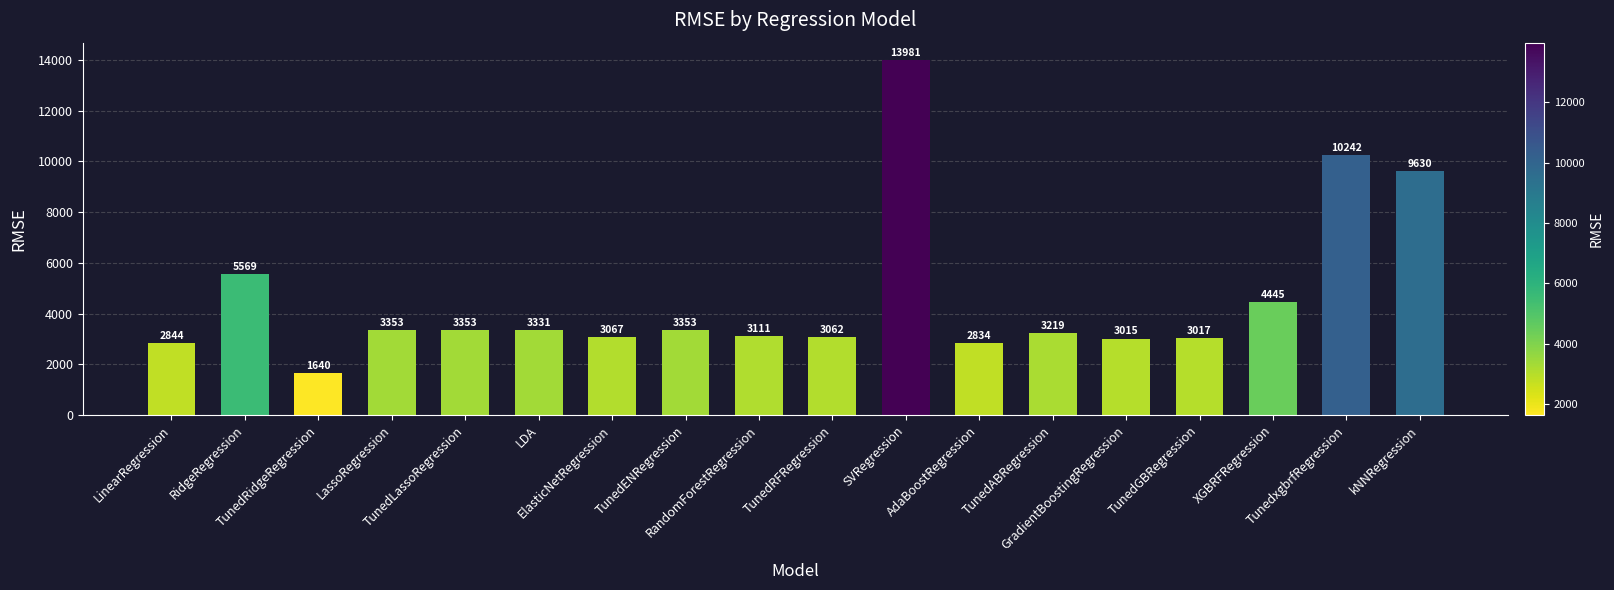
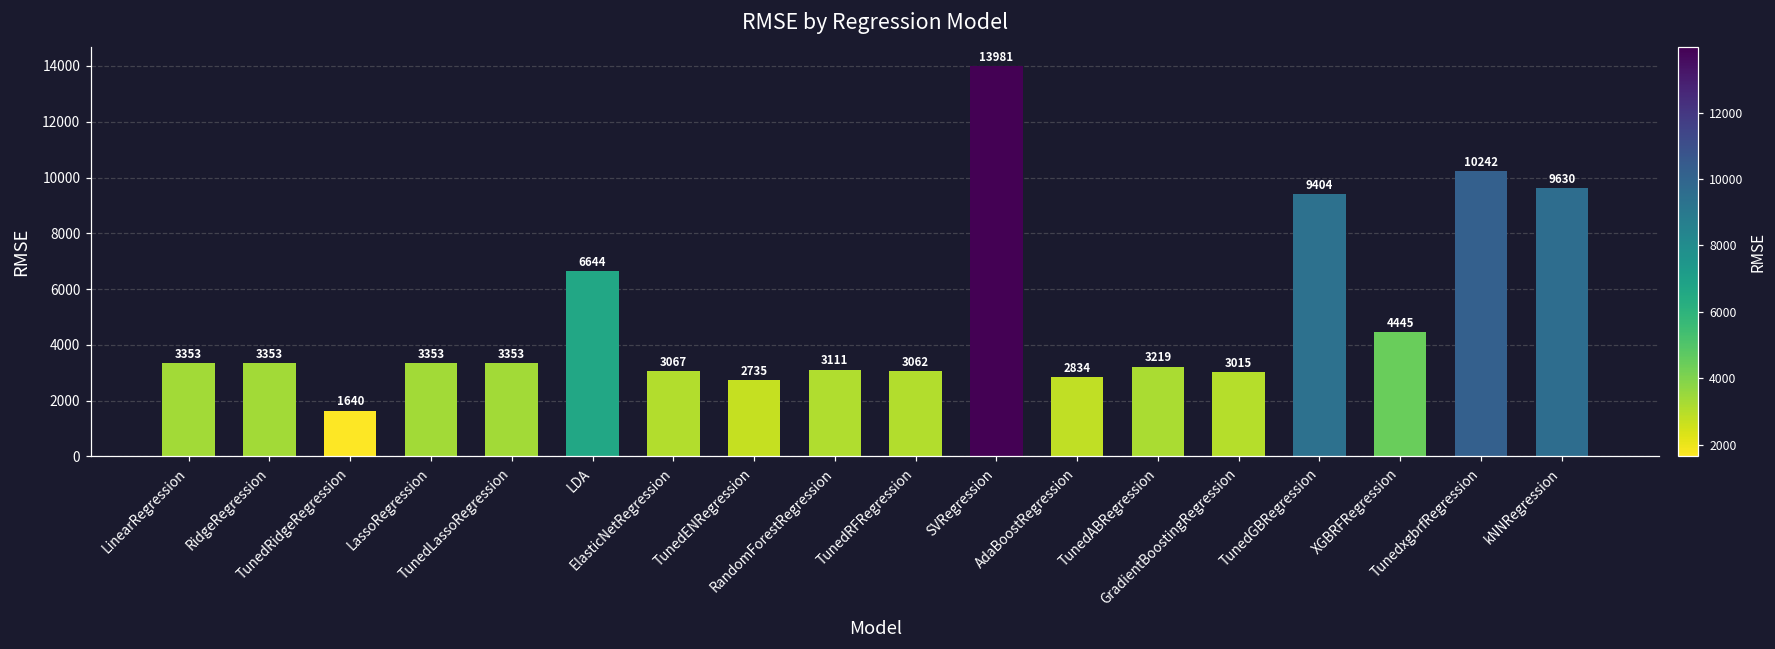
  {
-   "LinearRegression": 2844,
-   "RidgeRegression": 5569,
+   "LinearRegression": 3353,
+   "RidgeRegression": 3353,
    "TunedRidgeRegression": 1640,
    "LassoRegression": 3353,
    "TunedLassoRegression": 3353,
-   "LDA": 3331,
+   "LDA": 6644,
    "ElasticNetRegression": 3067,
-   "TunedENRegression": 3353,
+   "TunedENRegression": 2735,
    "RandomForestRegression": 3111,
    "TunedRFRegression": 3062,
    "SVRegression": 13981,
    "AdaBoostRegression": 2834,
    "TunedABRegression": 3219,
    "GradientBoostingRegression": 3015,
-   "TunedGBRegression": 3017,
+   "TunedGBRegression": 9404,
    "XGBRFRegression": 4445,
    "TunedxgbrfRegression": 10242,
    "kNNRegression": 9630
  }
